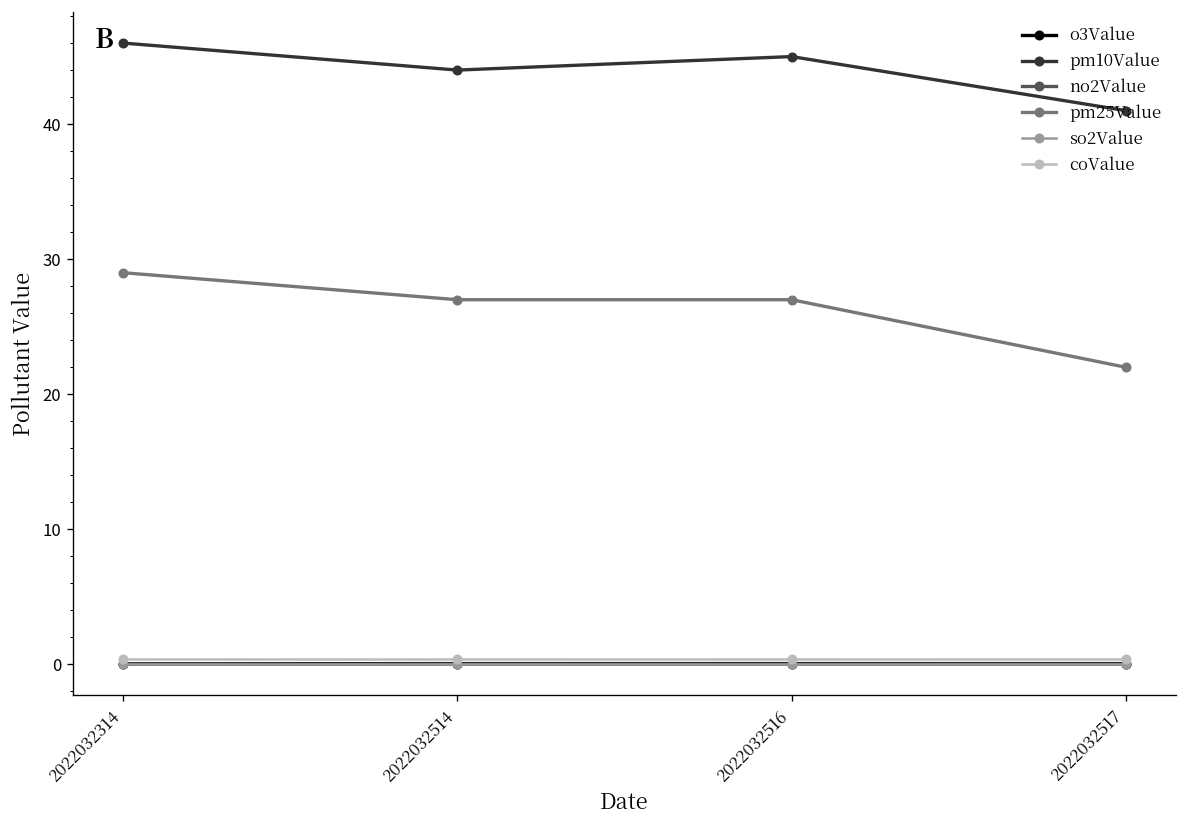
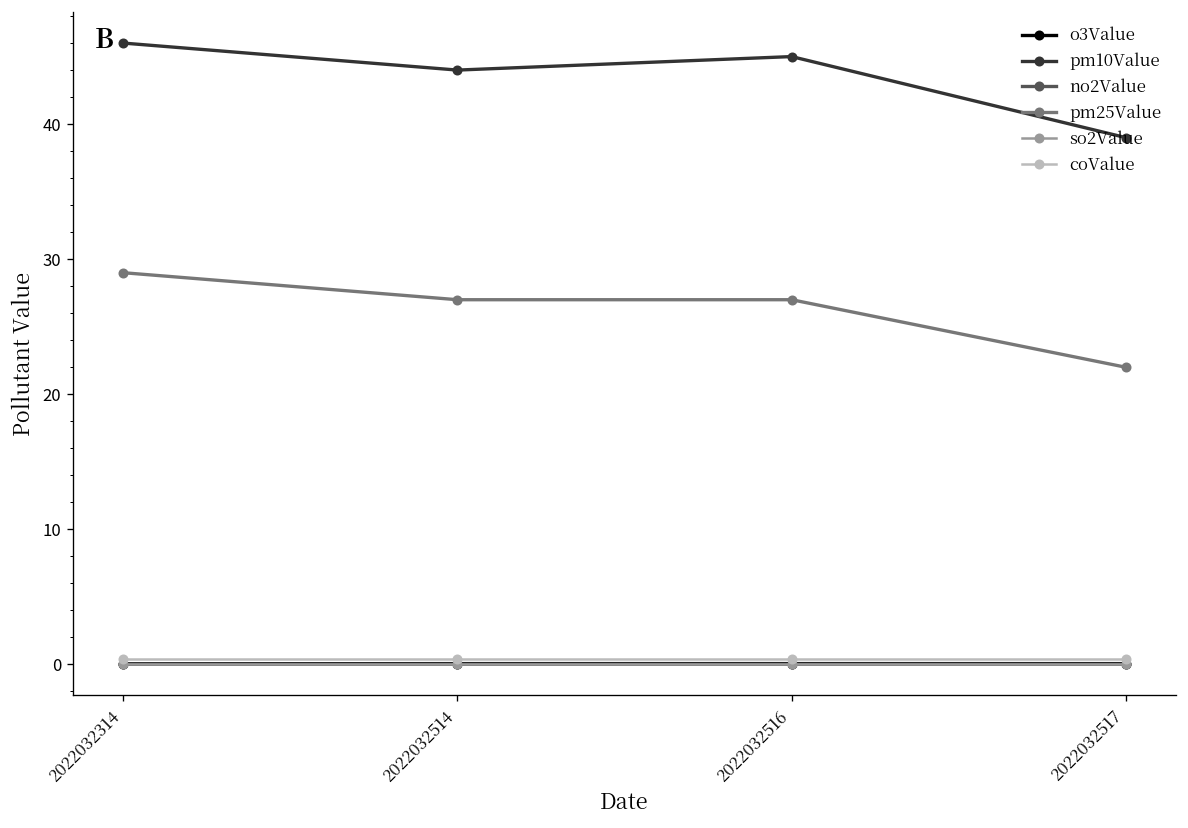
  {
    "pm10Value": {
      "2022032314": 46,
      "2022032514": 44,
      "2022032516": 45,
-     "2022032517": 41
+     "2022032517": 39
    }
  }
